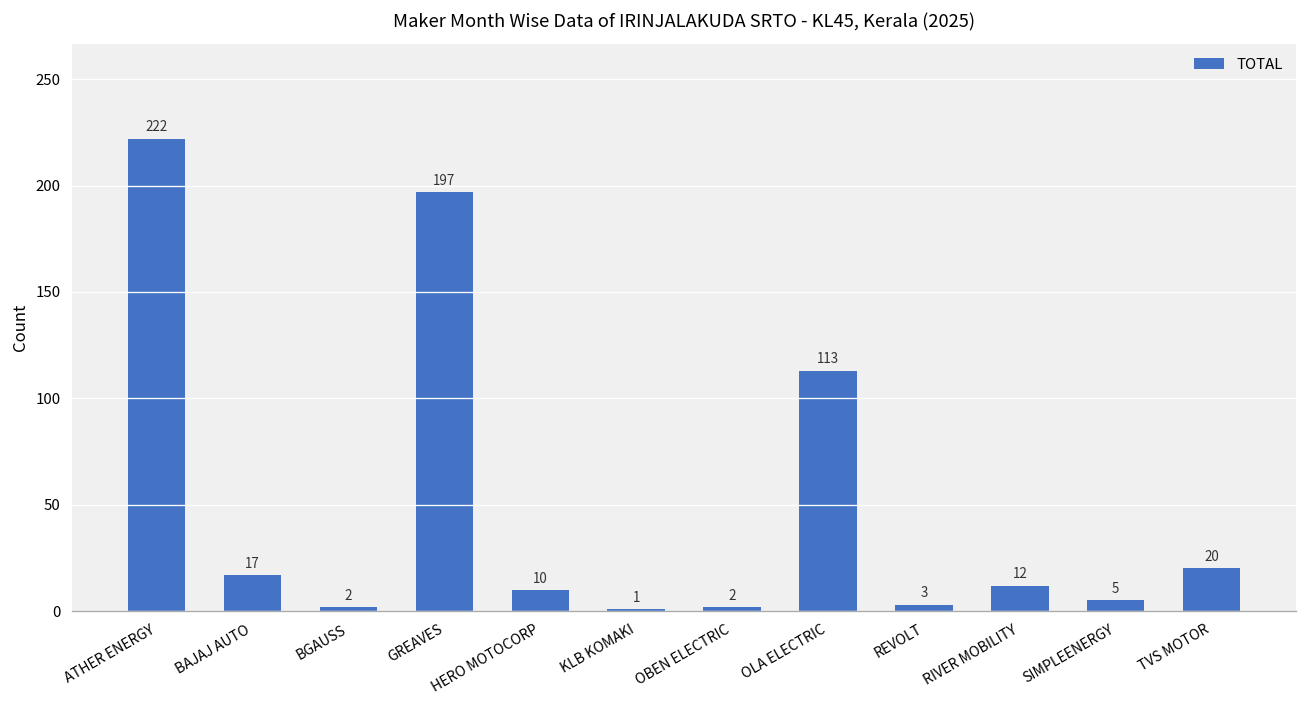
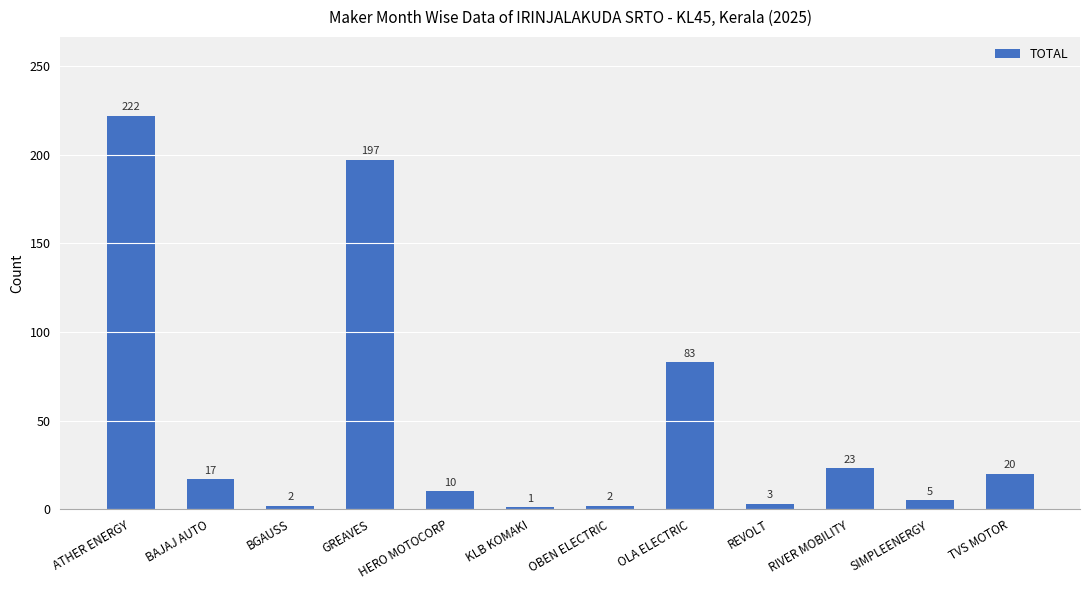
  {
    "ATHER ENERGY": 222,
    "BAJAJ AUTO": 17,
    "BGAUSS": 2,
    "GREAVES": 197,
    "HERO MOTOCORP": 10,
    "KLB KOMAKI": 1,
    "OBEN ELECTRIC": 2,
-   "OLA ELECTRIC": 113,
+   "OLA ELECTRIC": 83,
    "REVOLT": 3,
-   "RIVER MOBILITY": 12,
+   "RIVER MOBILITY": 23,
    "SIMPLEENERGY": 5,
    "TVS MOTOR": 20
  }
